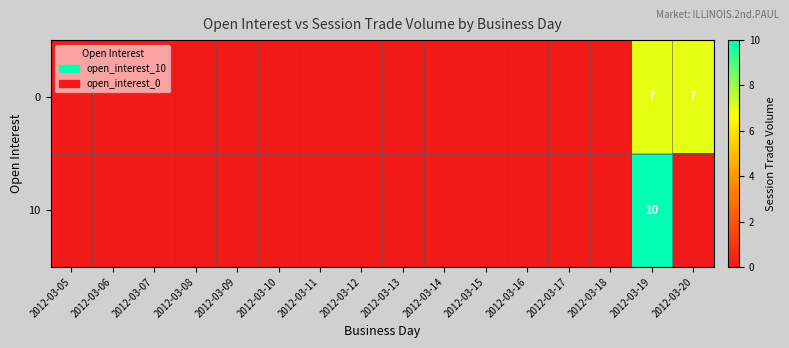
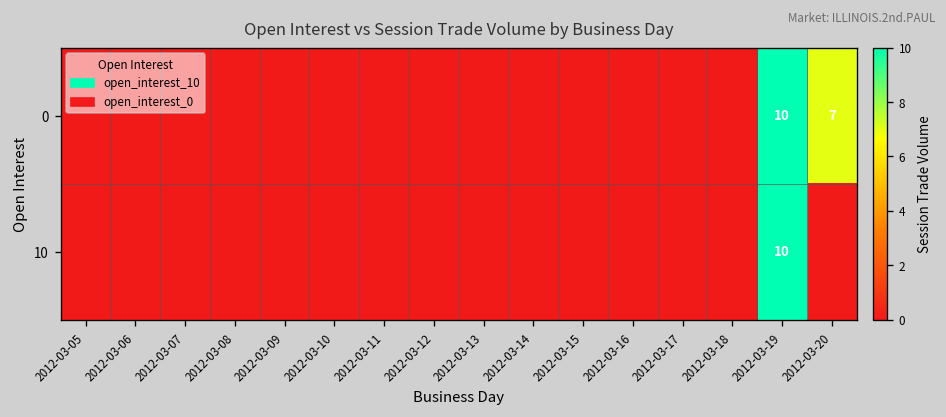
  {
    "0": {
-     "2012-03-19": 7,
+     "2012-03-19": 10,
      "2012-03-20": 7
    },
    "10": {
      "2012-03-19": 10
    }
  }
